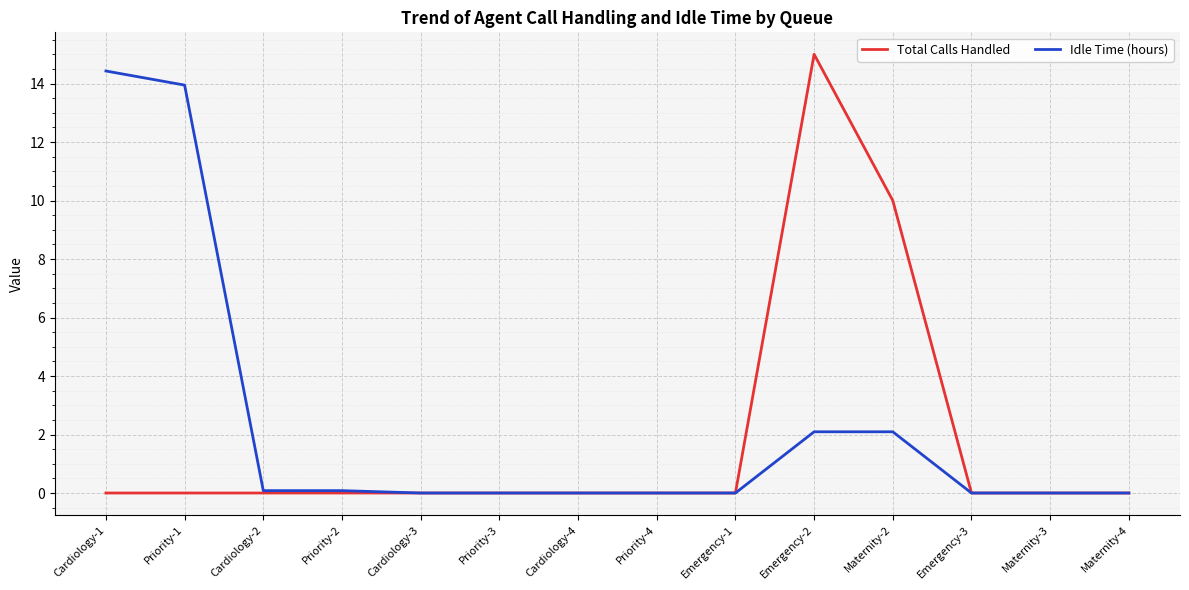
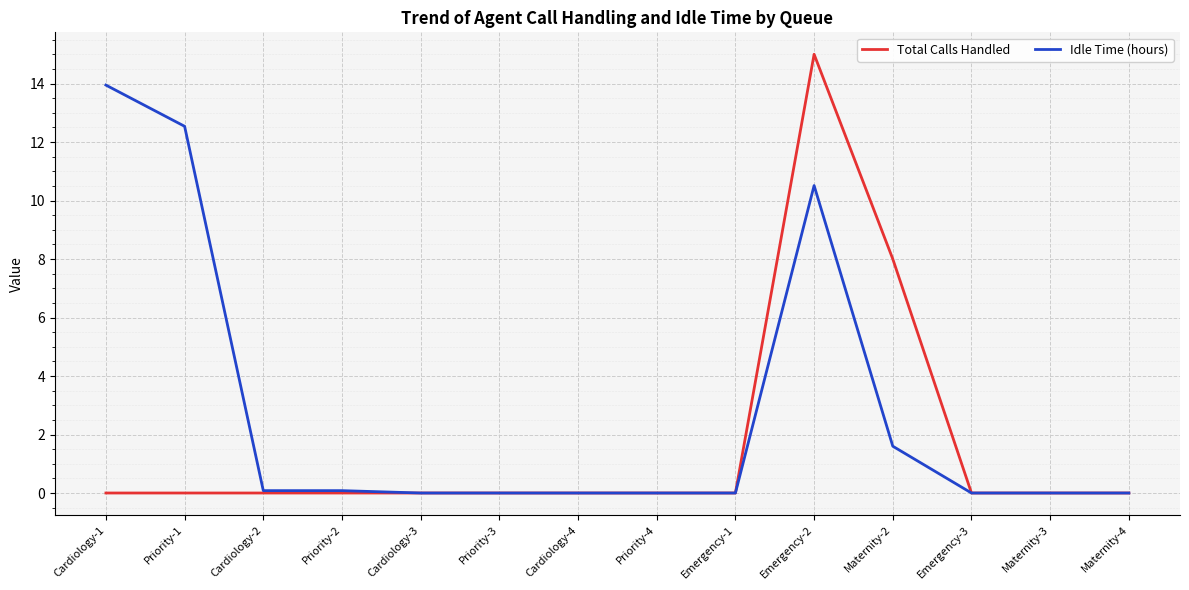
  {
    "Total Calls Handled": {
      "Cardiology-1": 0,
      "Priority-1": 0,
      "Emergency-2": 15,
-     "Maternity-2": 10
+     "Maternity-2": 8
    },
    "Idle Time (hours)": {
-     "Cardiology-1": 14.4,
-     "Priority-1": 13.9,
-     "Emergency-2": 2.1,
-     "Maternity-2": 2.1
+     "Cardiology-1": 13.9,
+     "Priority-1": 12.5,
+     "Emergency-2": 10.5,
+     "Maternity-2": 1.6
    }
  }
